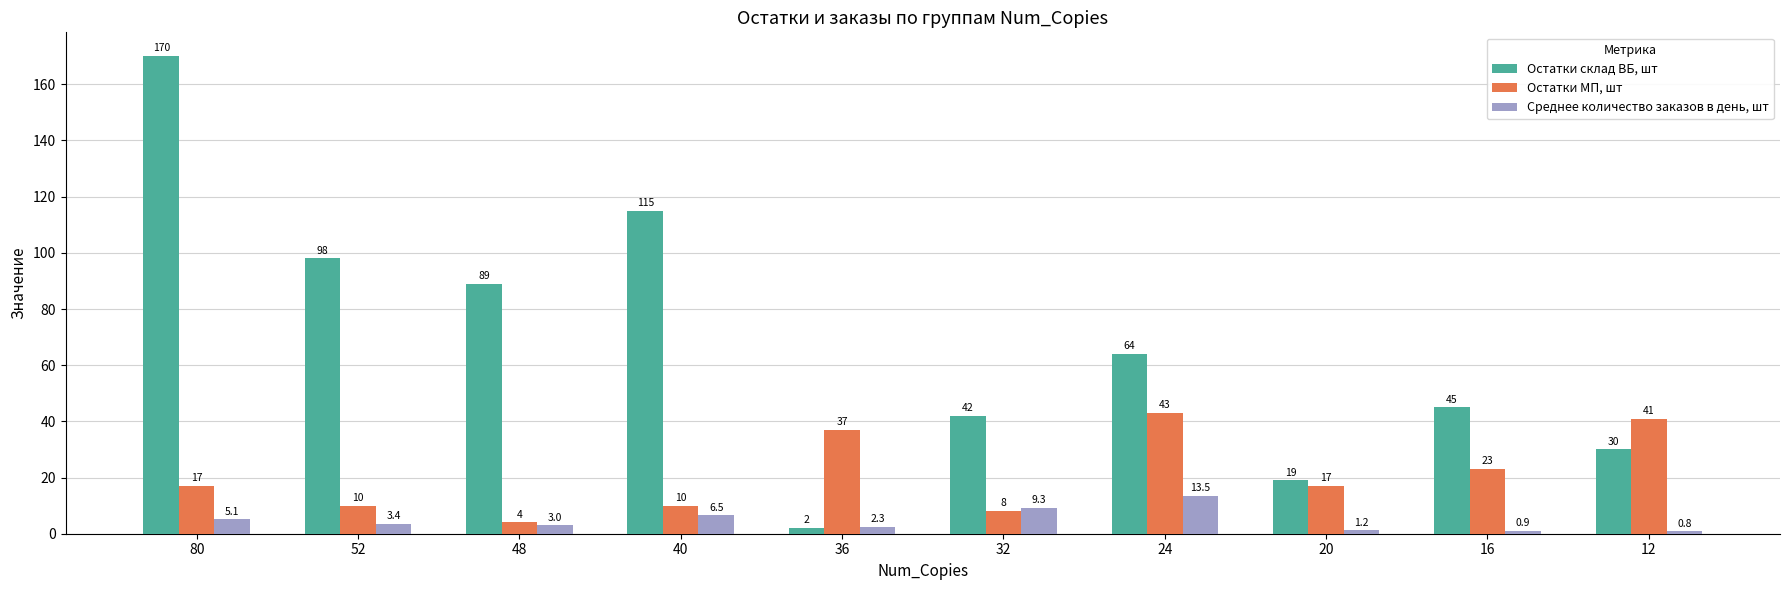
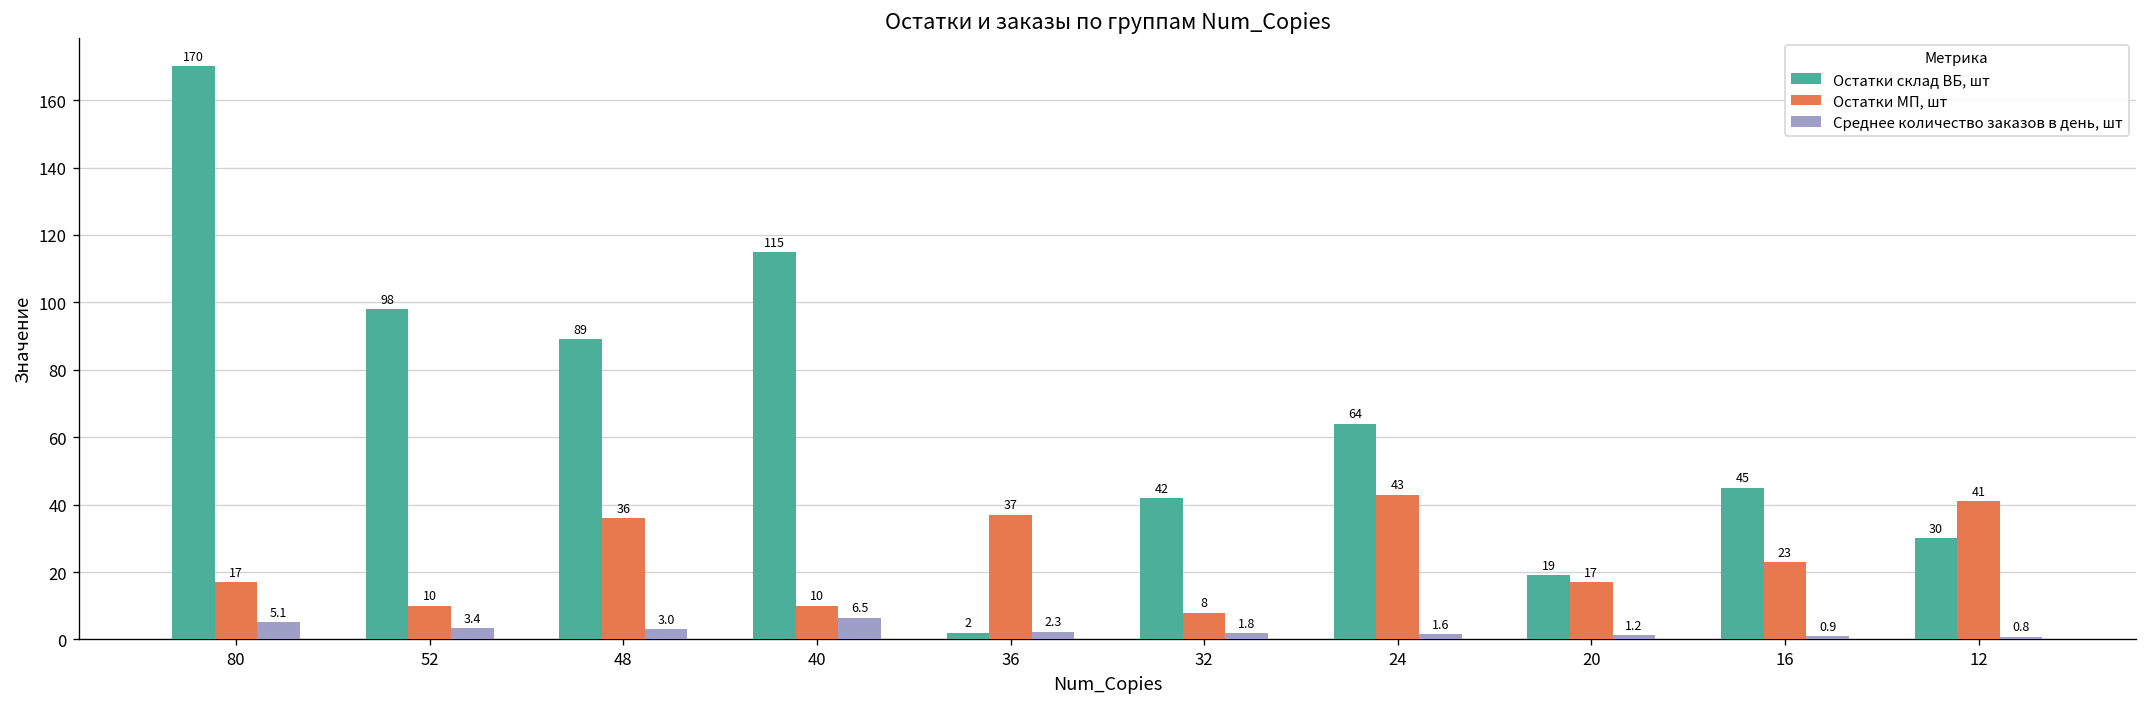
  {
    "Остатки склад ВБ, шт": {
      "80": 170,
      "52": 98,
      "48": 89,
      "40": 115,
      "36": 2,
      "32": 42,
      "24": 64,
      "20": 19,
      "16": 45,
      "12": 30
    },
    "Остатки МП, шт": {
      "80": 17,
      "52": 10,
-     "48": 4,
+     "48": 36,
      "40": 10,
      "36": 37,
      "32": 8,
      "24": 43,
      "20": 17,
      "16": 23,
      "12": 41
    },
    "Среднее количество заказов в день, шт": {
      "80": 5.1,
      "52": 3.4,
      "48": 3.0,
      "40": 6.5,
      "36": 2.3,
-     "32": 9.3,
-     "24": 13.5,
+     "32": 1.8,
+     "24": 1.6,
      "20": 1.2,
      "16": 0.9,
      "12": 0.8
    }
  }
